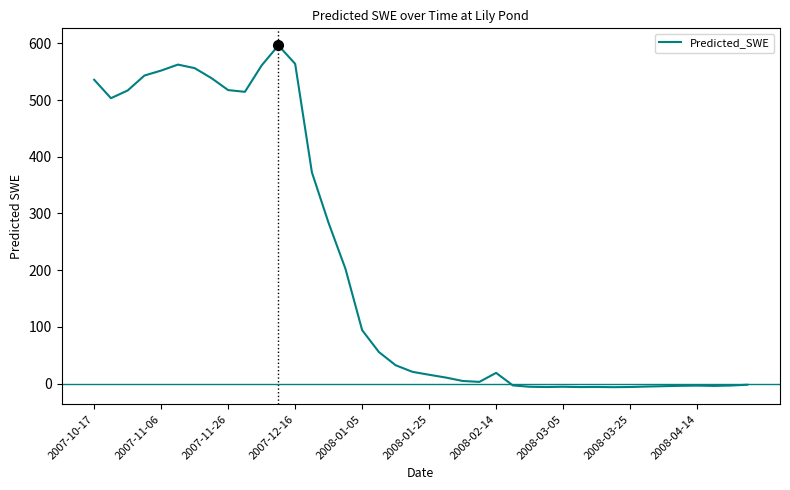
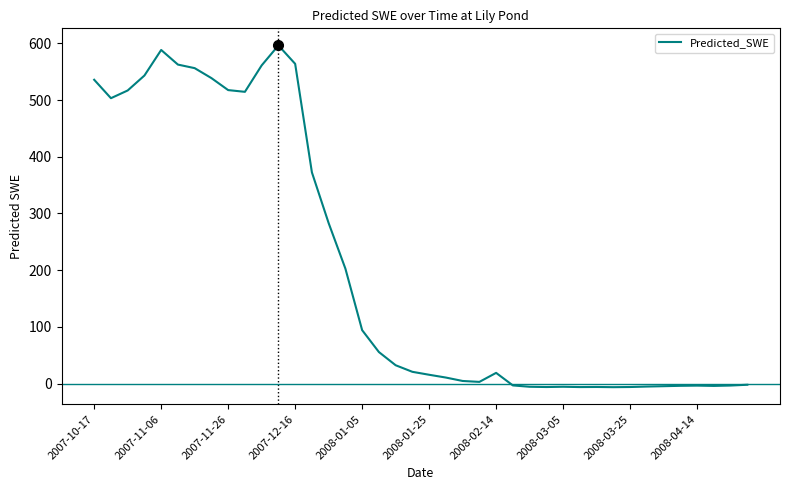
  {
    "Predicted_SWE": {
      "2007-10-17": 540,
-     "2007-11-06": 550,
+     "2007-11-06": 590,
      "2007-11-26": 520,
      "2007-12-16": 560,
      "2008-01-05": 90,
      "2008-01-25": 20,
      "2008-02-14": 20,
      "2008-03-05": -10,
      "2008-03-25": -10,
      "2008-04-14": 0
    }
  }
